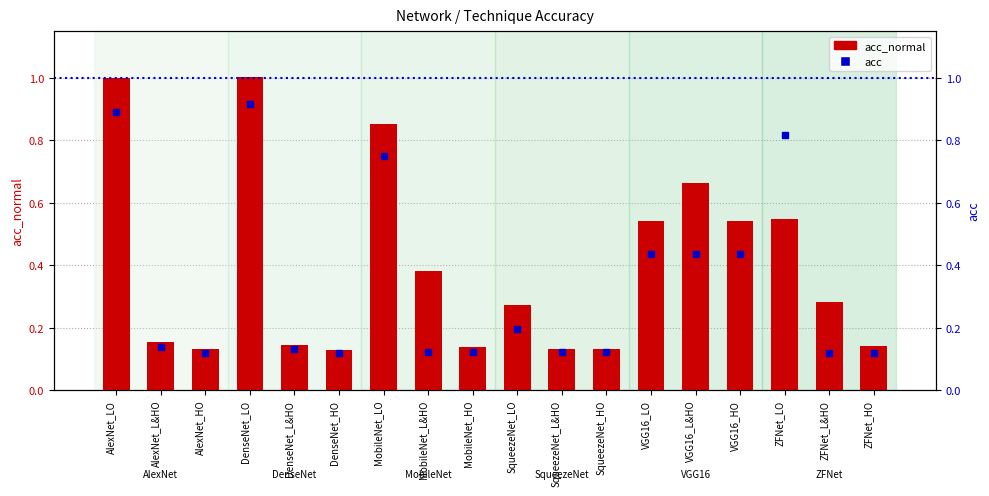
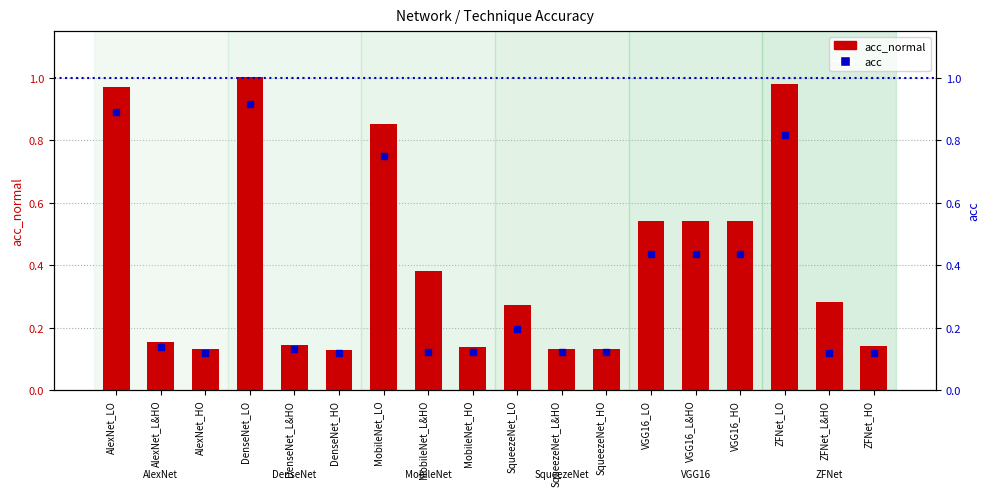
  {
    "acc_normal": {
-     "AlexNet_LO": 1.00,
+     "AlexNet_LO": 0.97,
      "AlexNet_L&HO": 0.15,
      "AlexNet_HO": 0.13,
      "DenseNet_LO": 1.00,
      "DenseNet_L&HO": 0.14,
      "DenseNet_HO": 0.13,
      "MobileNet_LO": 0.85,
      "MobileNet_L&HO": 0.38,
      "MobileNet_HO": 0.14,
      "SqueezeNet_LO": 0.27,
      "SqueezeNet_L&HO": 0.13,
      "SqueezeNet_HO": 0.13,
      "VGG16_LO": 0.54,
-     "VGG16_L&HO": 0.66,
+     "VGG16_L&HO": 0.54,
      "VGG16_HO": 0.54,
-     "ZFNet_LO": 0.55,
+     "ZFNet_LO": 0.98,
      "ZFNet_L&HO": 0.28,
      "ZFNet_HO": 0.14
    }
  }
